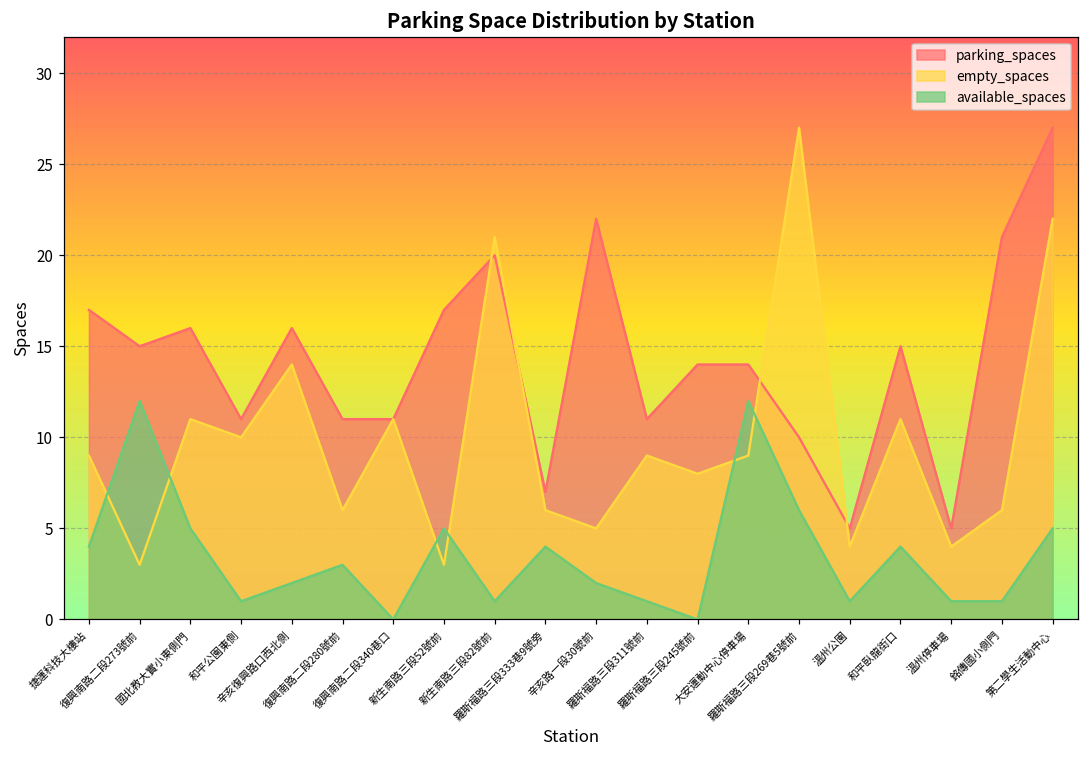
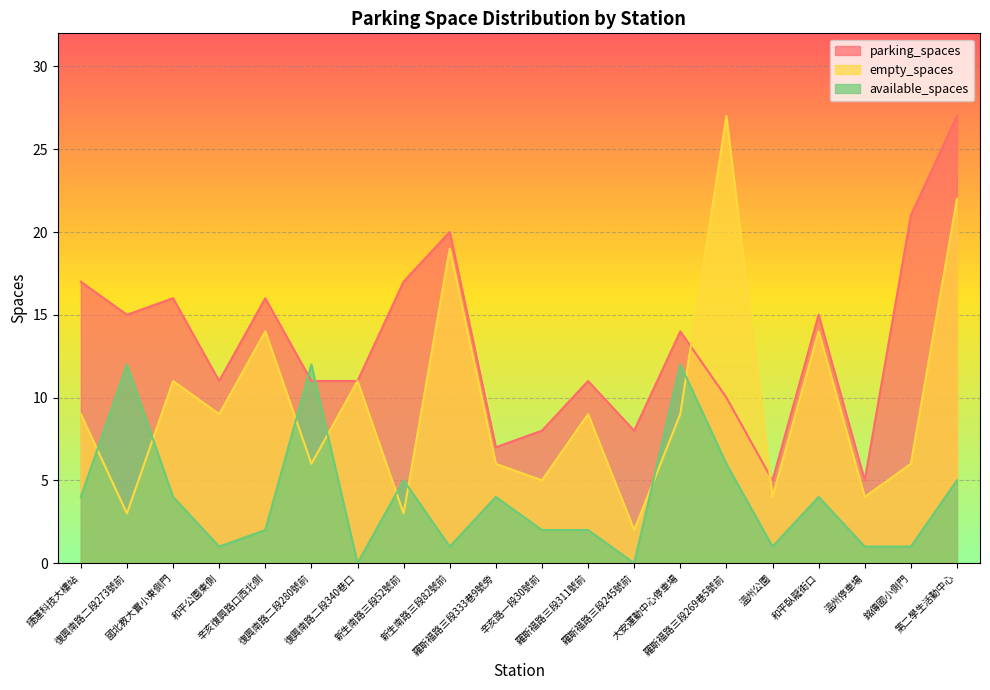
  {
    "parking_spaces": {
      "捷運科技大樓站": 17,
      "復興南路二段273號前": 15,
      "國北教大實小東側門": 16,
      "和平公園東側": 11,
      "辛亥復興路口西北側": 16,
      "復興南路二段280號前": 11,
      "新生南路三段52號前": 17,
      "新生南路三段82號前": 20,
      "羅斯福路三段333巷9號旁": 7,
-     "辛亥路一段30號前": 22,
+     "辛亥路一段30號前": 8,
      "羅斯福路三段311號前": 11,
-     "羅斯福路三段245號前": 14,
+     "羅斯福路三段245號前": 8,
      "大安運動中心停車場": 14,
      "羅斯福路三段269巷5號前": 10,
      "溫州公園": 5,
      "和平臥龍街口": 15,
      "溫州停車場": 5,
      "銘傳國小側門": 21,
      "第二學生活動中心": 27
    },
    "empty_spaces": {
      "捷運科技大樓站": 9,
      "復興南路二段273號前": 3,
      "國北教大實小東側門": 11,
-     "和平公園東側": 10,
+     "和平公園東側": 9,
      "辛亥復興路口西北側": 14,
      "復興南路二段280號前": 6,
      "新生南路三段52號前": 3,
-     "新生南路三段82號前": 21,
+     "新生南路三段82號前": 19,
      "羅斯福路三段333巷9號旁": 6,
      "辛亥路一段30號前": 5,
      "羅斯福路三段311號前": 9,
-     "羅斯福路三段245號前": 8,
+     "羅斯福路三段245號前": 2,
      "大安運動中心停車場": 9,
      "羅斯福路三段269巷5號前": 27,
      "溫州公園": 4,
-     "和平臥龍街口": 11,
+     "和平臥龍街口": 14,
      "溫州停車場": 4,
      "銘傳國小側門": 6,
      "第二學生活動中心": 22
    },
    "available_spaces": {
      "捷運科技大樓站": 4,
      "復興南路二段273號前": 12,
-     "國北教大實小東側門": 5,
+     "國北教大實小東側門": 4,
      "和平公園東側": 1,
      "辛亥復興路口西北側": 2,
-     "復興南路二段280號前": 3,
+     "復興南路二段280號前": 12,
      "復興南路二段340巷口": 0,
      "新生南路三段52號前": 5,
      "新生南路三段82號前": 1,
      "羅斯福路三段333巷9號旁": 4,
      "辛亥路一段30號前": 2,
-     "羅斯福路三段311號前": 1,
+     "羅斯福路三段311號前": 2,
      "羅斯福路三段245號前": 0,
      "大安運動中心停車場": 12,
      "羅斯福路三段269巷5號前": 6,
      "溫州公園": 1,
      "和平臥龍街口": 4,
      "溫州停車場": 1,
      "銘傳國小側門": 1,
      "第二學生活動中心": 5
    }
  }
